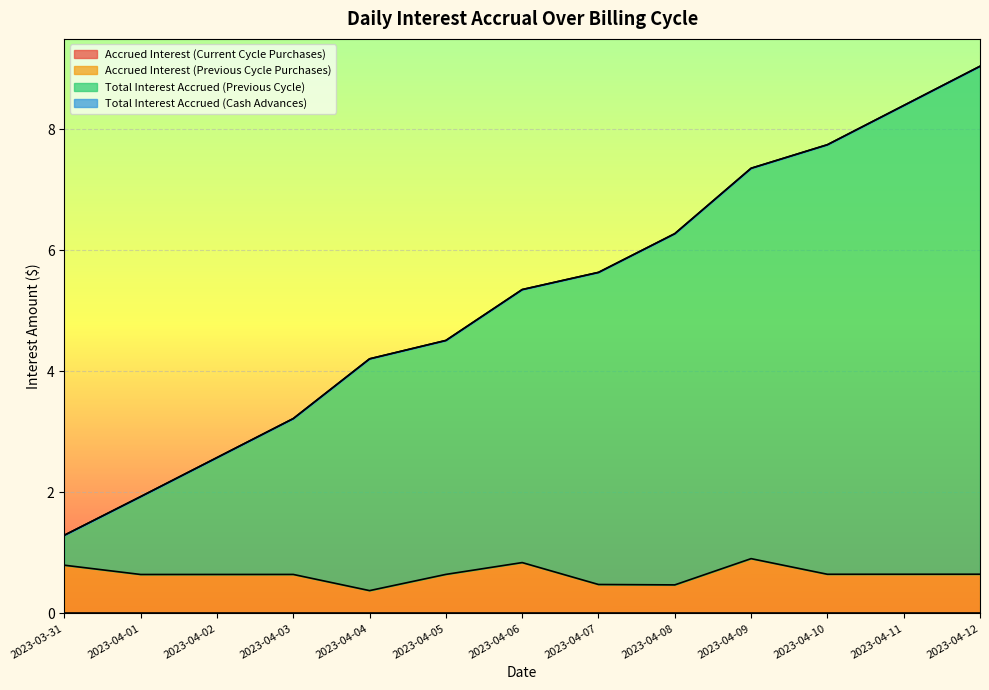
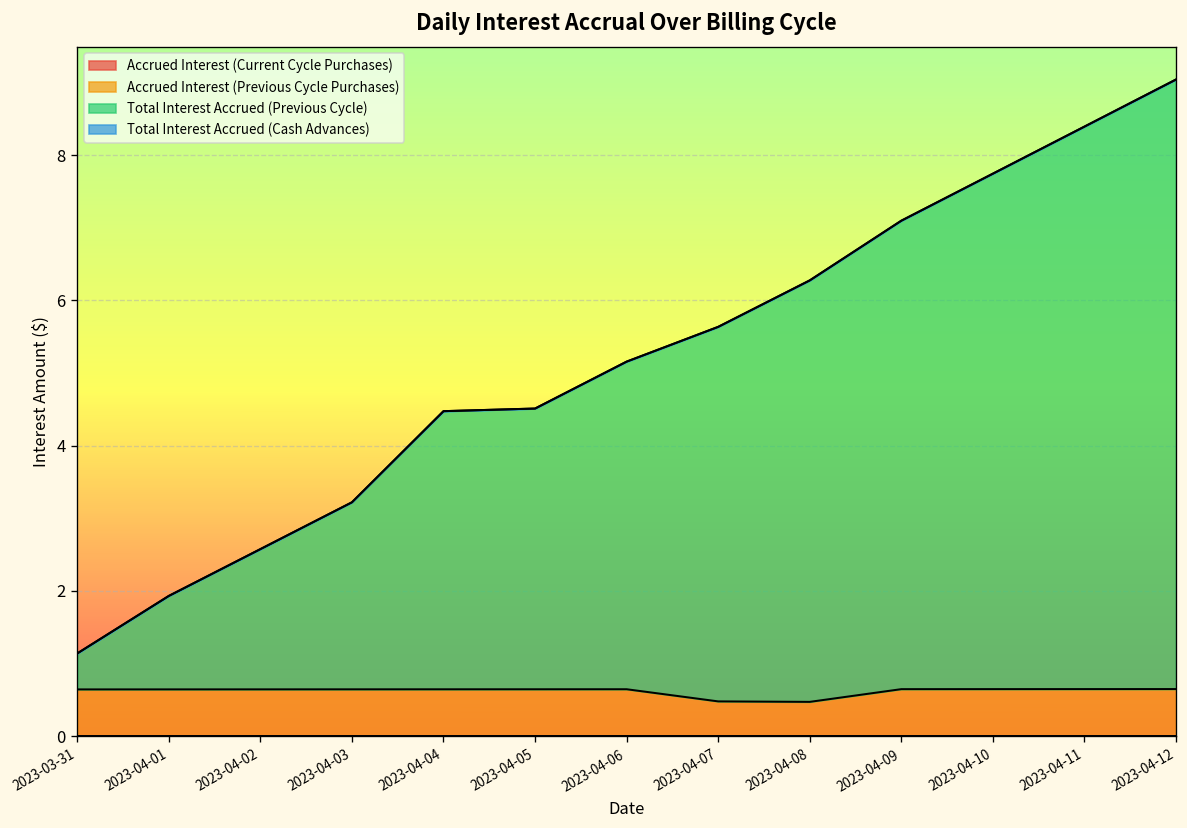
  {
    "Accrued Interest (Current Cycle Purchases)": {
      "2023-03-31": 0.0,
      "2023-04-01": 0.0,
      "2023-04-02": 0.0,
      "2023-04-03": 0.0,
      "2023-04-04": 0.0,
      "2023-04-05": 0.0,
      "2023-04-06": 0.0,
      "2023-04-07": 0.0,
      "2023-04-08": 0.0,
      "2023-04-09": 0.0,
      "2023-04-10": 0.0,
      "2023-04-11": 0.0,
      "2023-04-12": 0.0
    },
    "Accrued Interest (Previous Cycle Purchases)": {
-     "2023-03-31": 0.8,
+     "2023-03-31": 0.6,
      "2023-04-01": 0.6,
      "2023-04-02": 0.6,
      "2023-04-03": 0.6,
-     "2023-04-04": 0.4,
+     "2023-04-04": 0.6,
      "2023-04-05": 0.6,
-     "2023-04-06": 0.8,
+     "2023-04-06": 0.6,
      "2023-04-07": 0.5,
      "2023-04-08": 0.5,
-     "2023-04-09": 0.9,
+     "2023-04-09": 0.6,
      "2023-04-10": 0.6,
      "2023-04-11": 0.6,
      "2023-04-12": 0.6
    }
  }
